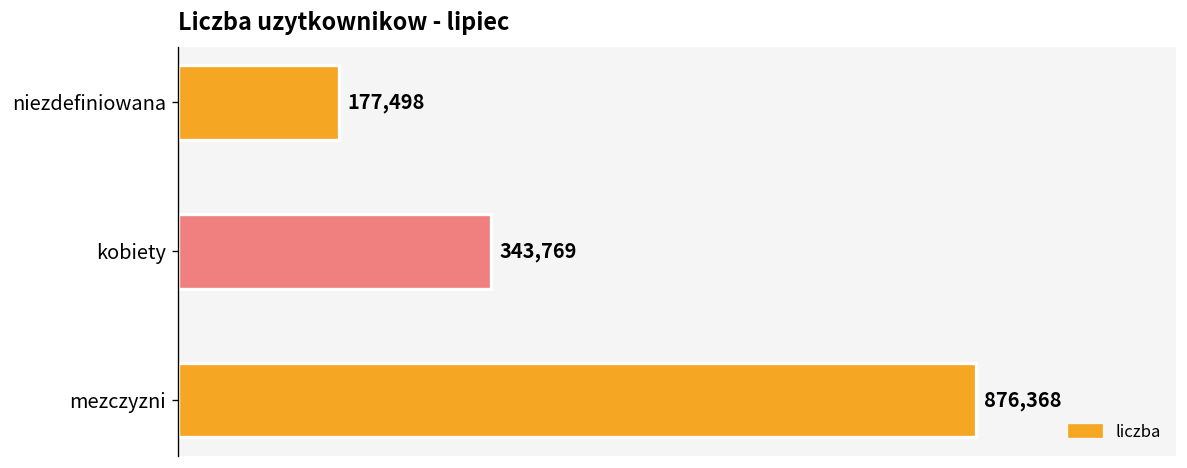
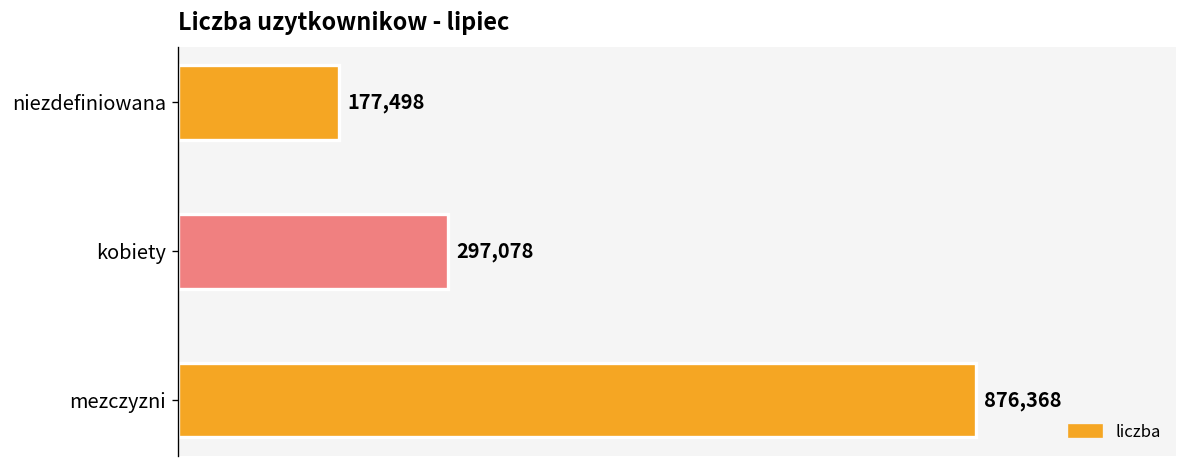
  {
    "niezdefiniowana": "177,498",
-   "kobiety": "343,769",
+   "kobiety": "297,078",
    "mezczyzni": "876,368"
  }
